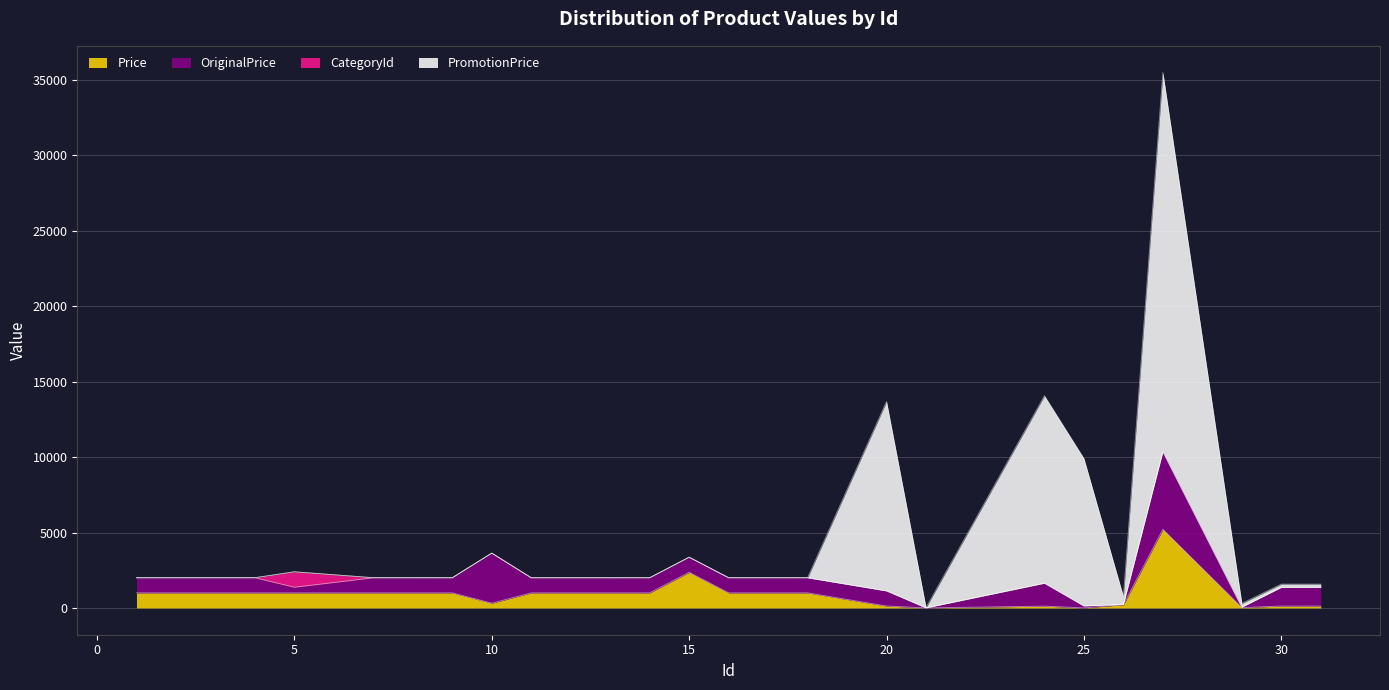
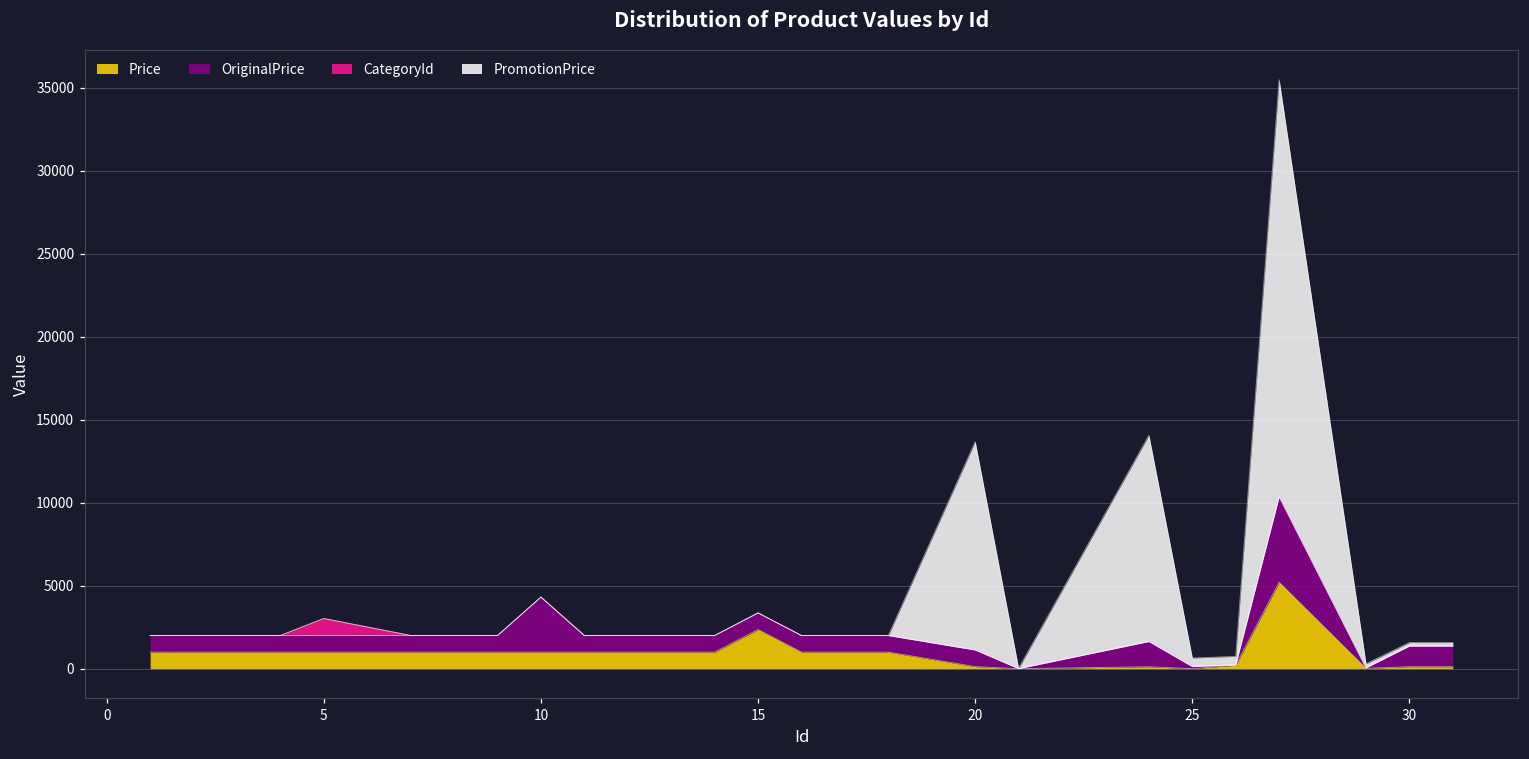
  {
    "Price": {
      "5": 1000,
-     "10": 300,
+     "10": 1000,
      "15": 2400,
      "20": 100,
      "30": 100
    },
    "OriginalPrice": {
-     "5": 400
+     "5": 1000
    },
    "PromotionPrice": {
      "20": 12600,
-     "25": 9800,
+     "25": 500,
      "30": 200
    }
  }
